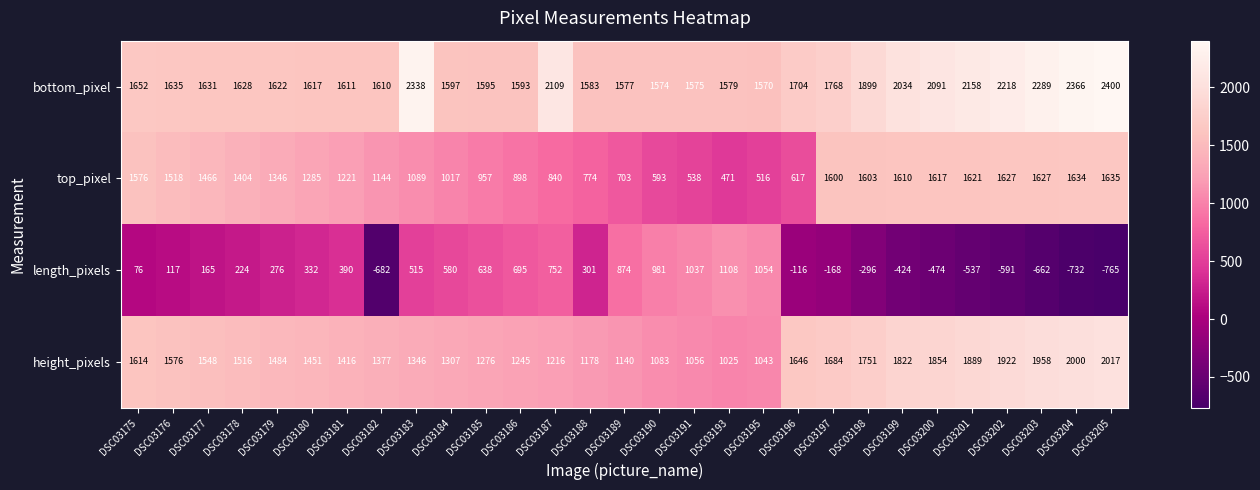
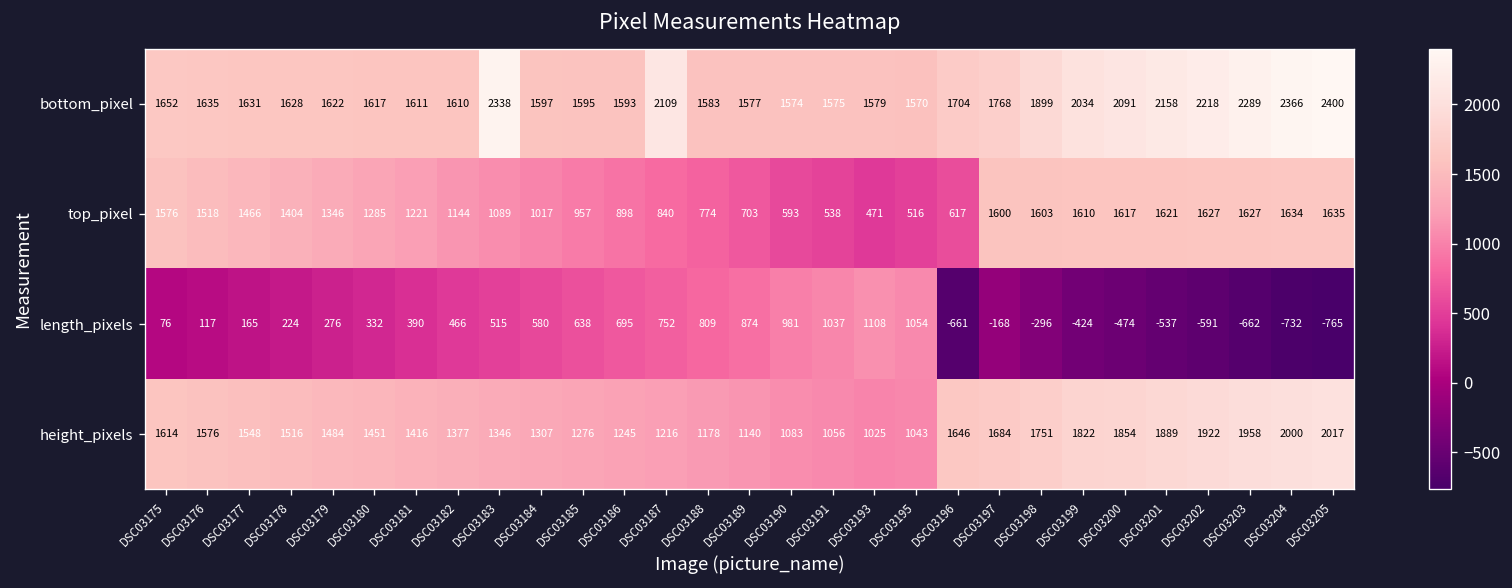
  {
    "bottom_pixel": {
      "DSC03175": 1652,
      "DSC03176": 1635,
      "DSC03177": 1631,
      "DSC03178": 1628,
      "DSC03179": 1622,
      "DSC03180": 1617,
      "DSC03181": 1611,
      "DSC03182": 1610,
      "DSC03183": 2338,
      "DSC03184": 1597,
      "DSC03185": 1595,
      "DSC03186": 1593,
      "DSC03187": 2109,
      "DSC03188": 1583,
      "DSC03189": 1577,
      "DSC03190": 1574,
      "DSC03191": 1575,
      "DSC03193": 1579,
      "DSC03195": 1570,
      "DSC03196": 1704,
      "DSC03197": 1768,
      "DSC03198": 1899,
      "DSC03199": 2034,
      "DSC03200": 2091,
      "DSC03201": 2158,
      "DSC03202": 2218,
      "DSC03203": 2289,
      "DSC03204": 2366,
      "DSC03205": 2400
    },
    "top_pixel": {
      "DSC03175": 1576,
      "DSC03176": 1518,
      "DSC03177": 1466,
      "DSC03178": 1404,
      "DSC03179": 1346,
      "DSC03180": 1285,
      "DSC03181": 1221,
      "DSC03182": 1144,
      "DSC03183": 1089,
      "DSC03184": 1017,
      "DSC03185": 957,
      "DSC03186": 898,
      "DSC03187": 840,
      "DSC03188": 774,
      "DSC03189": 703,
      "DSC03190": 593,
      "DSC03191": 538,
      "DSC03193": 471,
      "DSC03195": 516,
      "DSC03196": 617,
      "DSC03197": 1600,
      "DSC03198": 1603,
      "DSC03199": 1610,
      "DSC03200": 1617,
      "DSC03201": 1621,
      "DSC03202": 1627,
      "DSC03203": 1627,
      "DSC03204": 1634,
      "DSC03205": 1635
    },
    "length_pixels": {
      "DSC03175": 76,
      "DSC03176": 117,
      "DSC03177": 165,
      "DSC03178": 224,
      "DSC03179": 276,
      "DSC03180": 332,
      "DSC03181": 390,
-     "DSC03182": -682,
+     "DSC03182": 466,
      "DSC03183": 515,
      "DSC03184": 580,
      "DSC03185": 638,
      "DSC03186": 695,
      "DSC03187": 752,
-     "DSC03188": 301,
+     "DSC03188": 809,
      "DSC03189": 874,
      "DSC03190": 981,
      "DSC03191": 1037,
      "DSC03193": 1108,
      "DSC03195": 1054,
-     "DSC03196": -116,
+     "DSC03196": -661,
      "DSC03197": -168,
      "DSC03198": -296,
      "DSC03199": -424,
      "DSC03200": -474,
      "DSC03201": -537,
      "DSC03202": -591,
      "DSC03203": -662,
      "DSC03204": -732,
      "DSC03205": -765
    },
    "height_pixels": {
      "DSC03175": 1614,
      "DSC03176": 1576,
      "DSC03177": 1548,
      "DSC03178": 1516,
      "DSC03179": 1484,
      "DSC03180": 1451,
      "DSC03181": 1416,
      "DSC03182": 1377,
      "DSC03183": 1346,
      "DSC03184": 1307,
      "DSC03185": 1276,
      "DSC03186": 1245,
      "DSC03187": 1216,
      "DSC03188": 1178,
      "DSC03189": 1140,
      "DSC03190": 1083,
      "DSC03191": 1056,
      "DSC03193": 1025,
      "DSC03195": 1043,
      "DSC03196": 1646,
      "DSC03197": 1684,
      "DSC03198": 1751,
      "DSC03199": 1822,
      "DSC03200": 1854,
      "DSC03201": 1889,
      "DSC03202": 1922,
      "DSC03203": 1958,
      "DSC03204": 2000,
      "DSC03205": 2017
    }
  }
